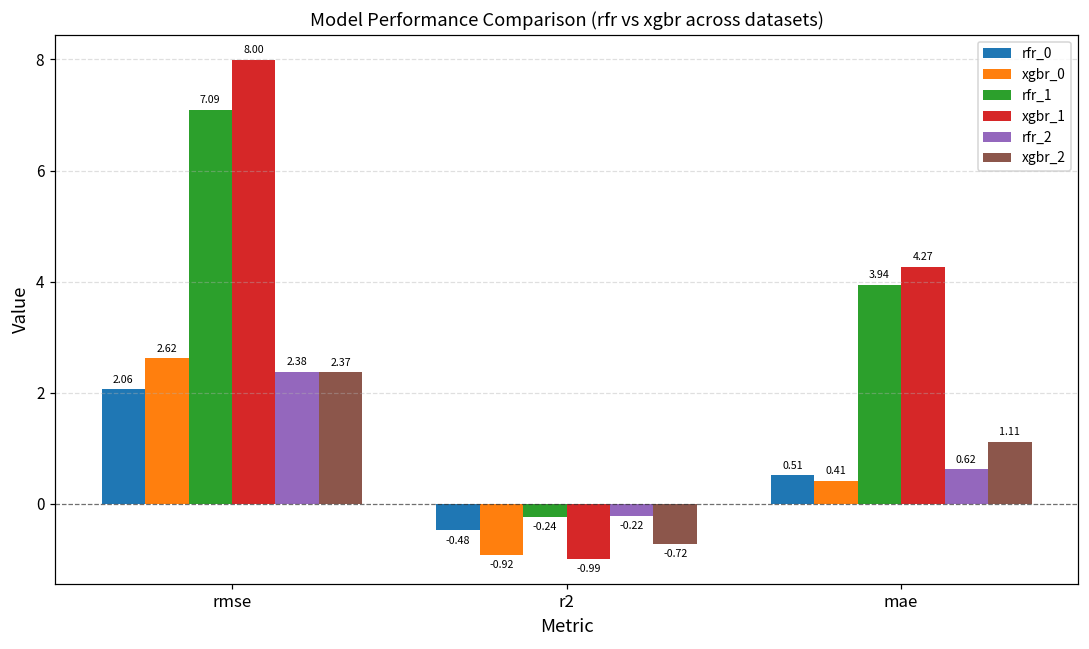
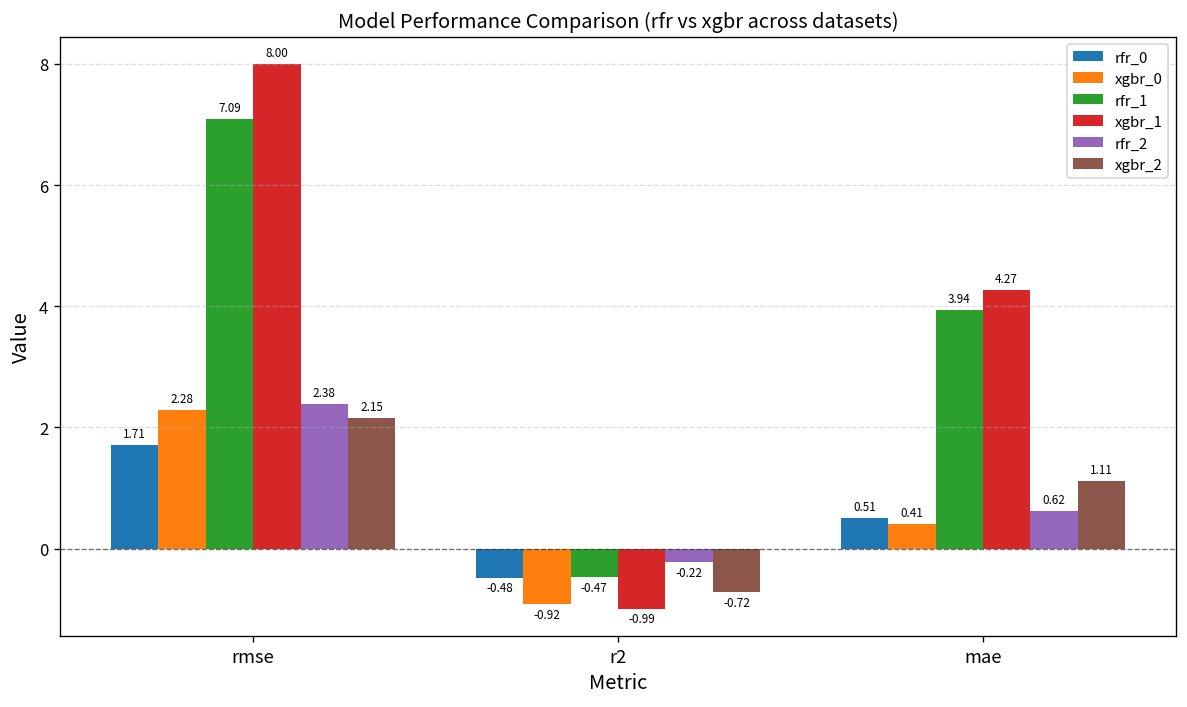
  {
    "rfr_0": {
-     "rmse": 2.06,
+     "rmse": 1.71,
      "r2": -0.48,
      "mae": 0.51
    },
    "xgbr_0": {
-     "rmse": 2.62,
+     "rmse": 2.28,
      "r2": -0.92,
      "mae": 0.41
    },
    "rfr_1": {
      "rmse": 7.09,
-     "r2": -0.24,
+     "r2": -0.47,
      "mae": 3.94
    },
    "xgbr_1": {
      "rmse": 8.00,
      "r2": -0.99,
      "mae": 4.27
    },
    "rfr_2": {
      "rmse": 2.38,
      "r2": -0.22,
      "mae": 0.62
    },
    "xgbr_2": {
-     "rmse": 2.37,
+     "rmse": 2.15,
      "r2": -0.72,
      "mae": 1.11
    }
  }
